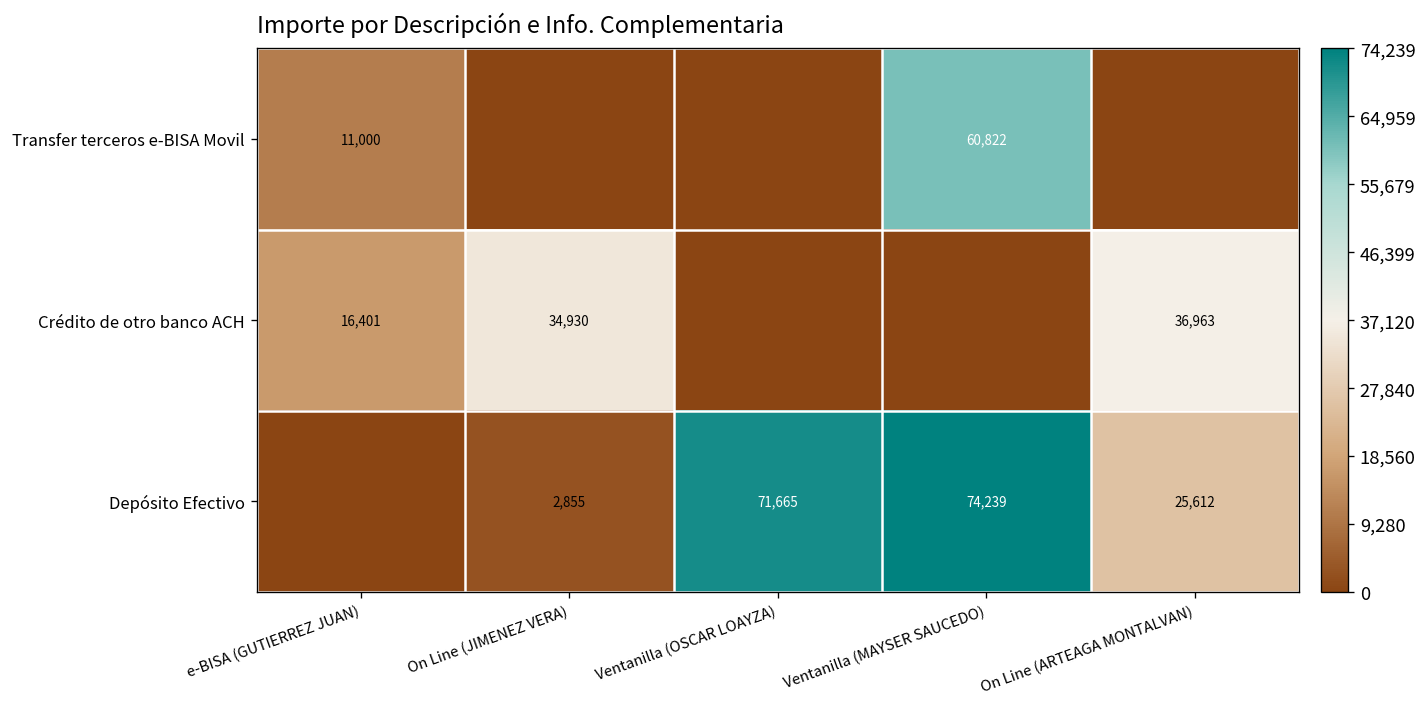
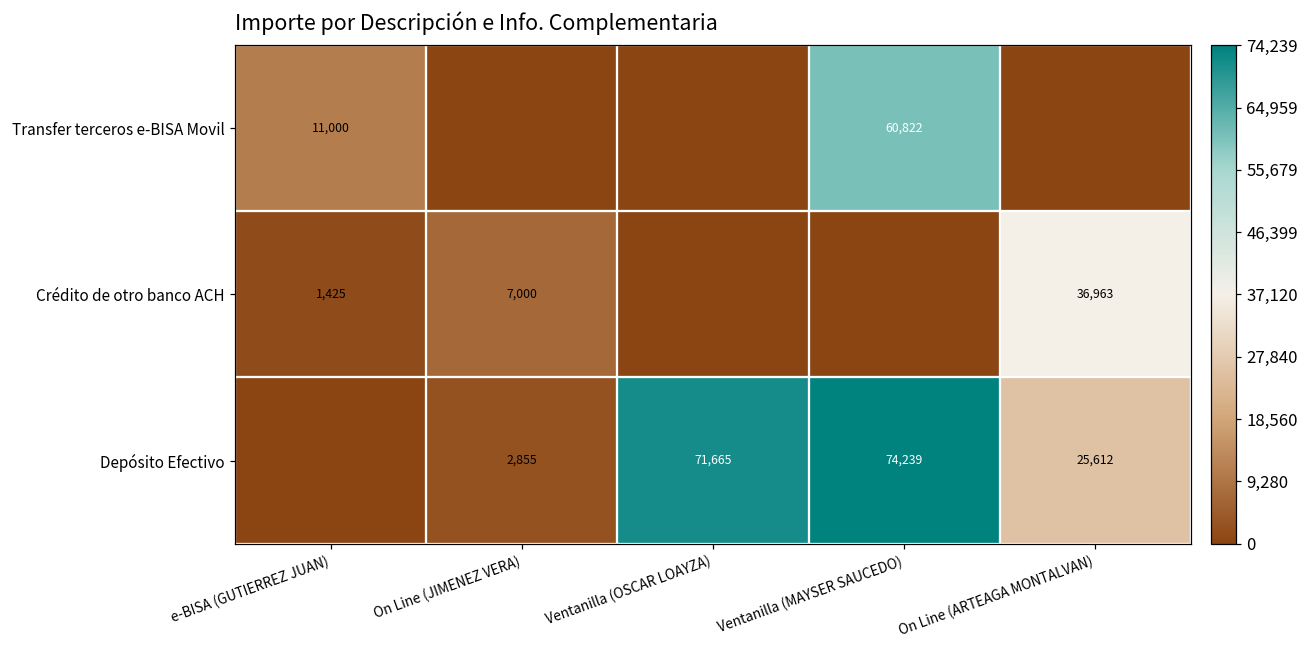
  {
    "Transfer terceros e-BISA Movil": {
      "e-BISA (GUTIERREZ JUAN)": "11,000",
      "Ventanilla (MAYSER SAUCEDO)": "60,822"
    },
    "Crédito de otro banco ACH": {
-     "e-BISA (GUTIERREZ JUAN)": "16,401",
-     "On Line (JIMENEZ VERA)": "34,930",
+     "e-BISA (GUTIERREZ JUAN)": "1,425",
+     "On Line (JIMENEZ VERA)": "7,000",
      "On Line (ARTEAGA MONTALVAN)": "36,963"
    },
    "Depósito Efectivo": {
      "On Line (JIMENEZ VERA)": "2,855",
      "Ventanilla (OSCAR LOAYZA)": "71,665",
      "Ventanilla (MAYSER SAUCEDO)": "74,239",
      "On Line (ARTEAGA MONTALVAN)": "25,612"
    }
  }
